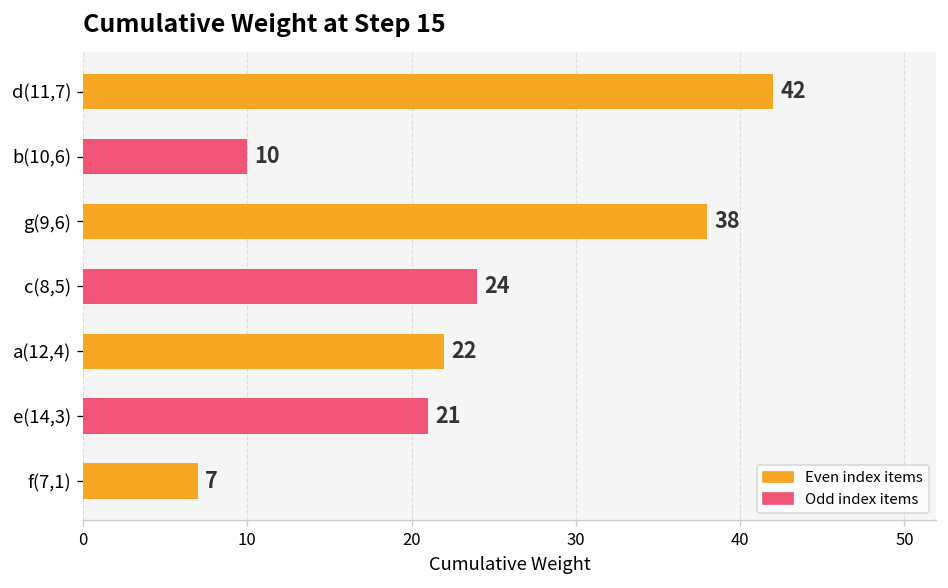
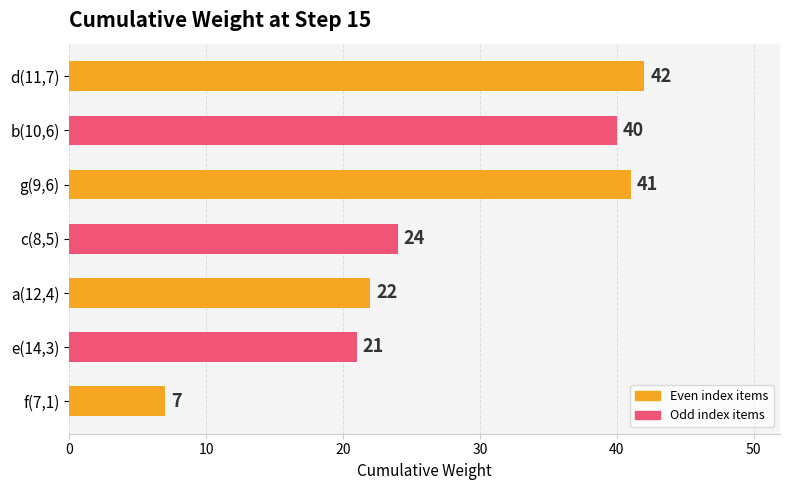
  {
    "d(11,7)": 42,
-   "b(10,6)": 10,
-   "g(9,6)": 38,
+   "b(10,6)": 40,
+   "g(9,6)": 41,
    "c(8,5)": 24,
    "a(12,4)": 22,
    "e(14,3)": 21,
    "f(7,1)": 7
  }
